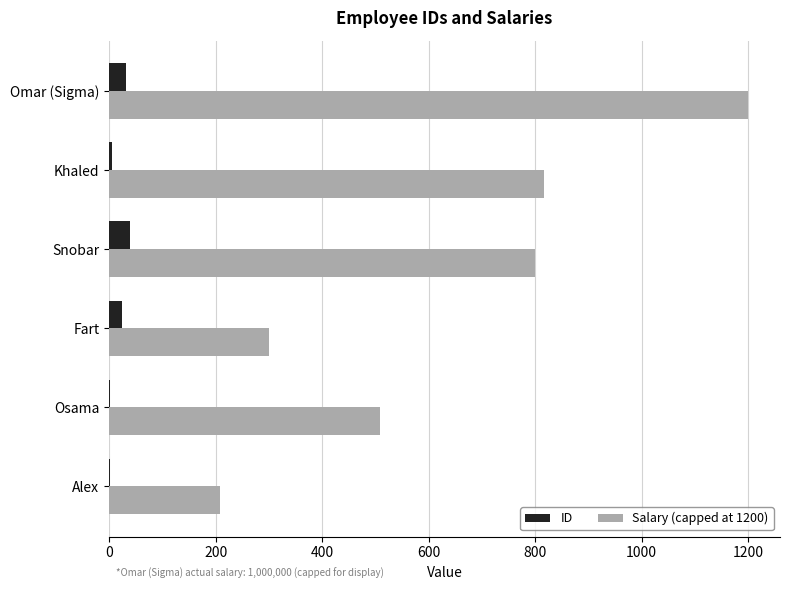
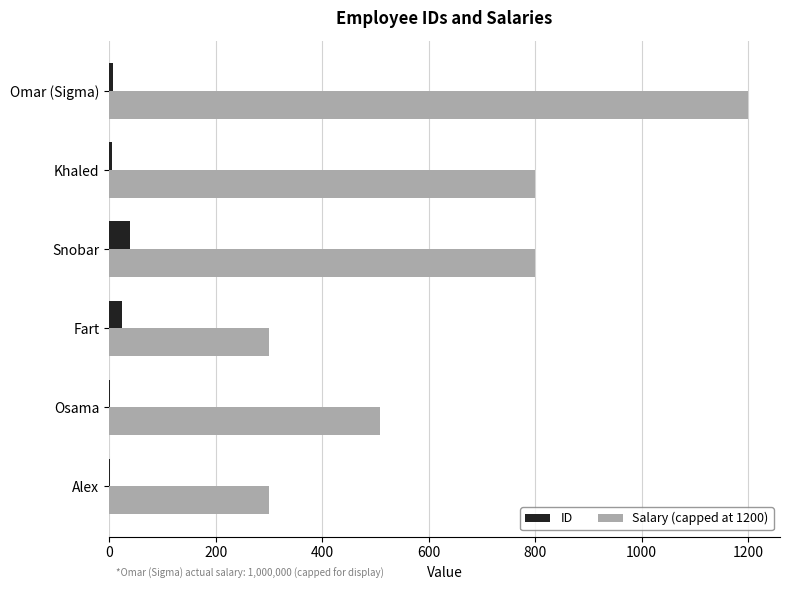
  {
    "ID": {
-     "Omar (Sigma)": 30,
+     "Omar (Sigma)": 10,
      "Khaled": 10,
      "Snobar": 40,
      "Fart": 30
    },
    "Salary (capped at 1200)": {
      "Omar (Sigma)": 1200,
-     "Khaled": 820,
+     "Khaled": 800,
      "Snobar": 800,
      "Fart": 300,
      "Osama": 510,
-     "Alex": 210
+     "Alex": 300
    }
  }
